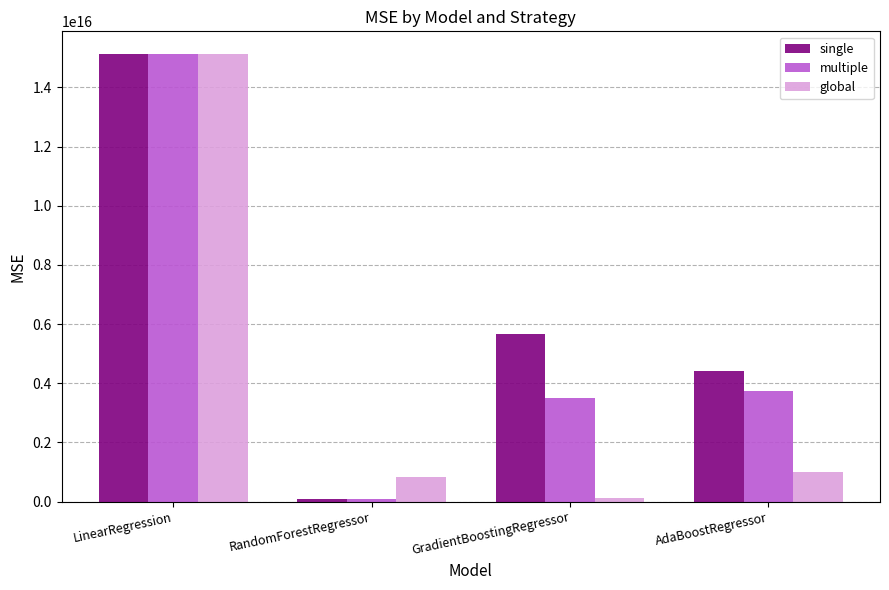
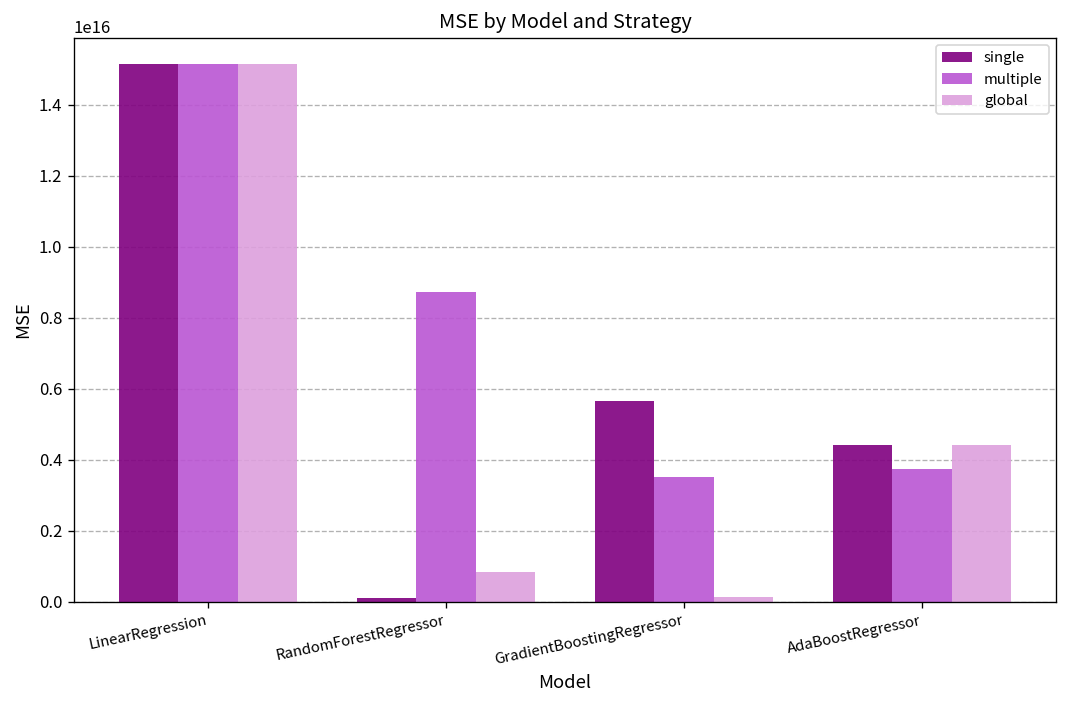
  {
    "single": {
      "LinearRegression": 15100000000000000,
      "RandomForestRegressor": 100000000000000,
      "GradientBoostingRegressor": 5700000000000000,
      "AdaBoostRegressor": 4400000000000000
    },
    "multiple": {
      "LinearRegression": 15100000000000000,
-     "RandomForestRegressor": 100000000000000,
+     "RandomForestRegressor": 8700000000000000,
      "GradientBoostingRegressor": 3500000000000000,
      "AdaBoostRegressor": 3700000000000000
    },
    "global": {
      "LinearRegression": 15100000000000000,
      "RandomForestRegressor": 800000000000000,
      "GradientBoostingRegressor": 100000000000000,
-     "AdaBoostRegressor": 1000000000000000
+     "AdaBoostRegressor": 4400000000000000
    }
  }
